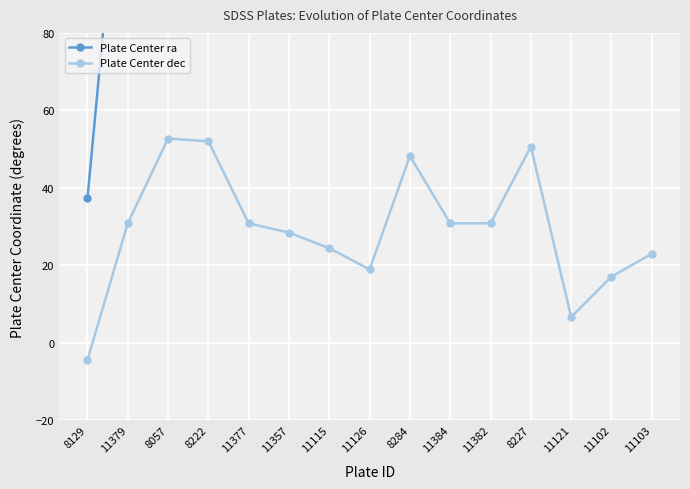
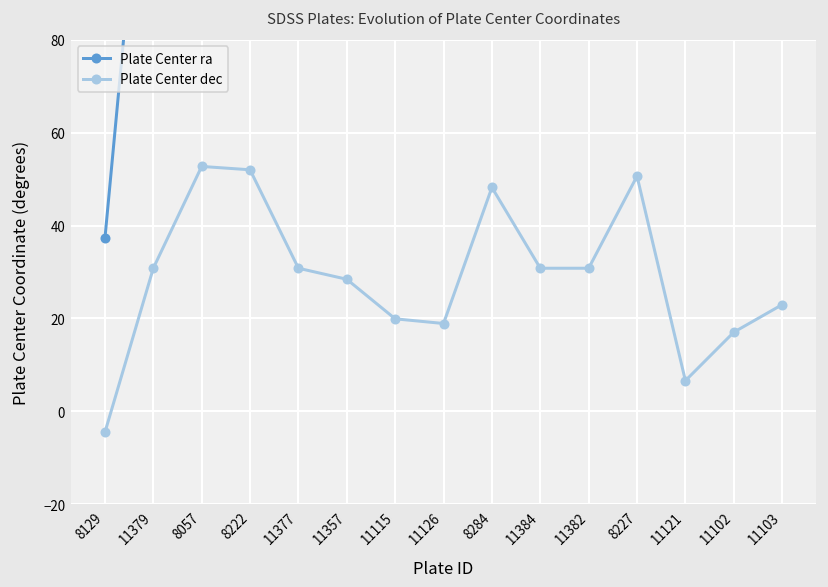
  {
    "Plate Center ra": {
      "8129": 37
    },
    "Plate Center dec": {
      "8129": -5,
      "11379": 31,
      "8057": 53,
      "8222": 52,
      "11377": 31,
      "11357": 28,
-     "11115": 24,
+     "11115": 20,
      "11126": 19,
      "8284": 48,
      "11384": 31,
      "11382": 31,
      "8227": 51,
      "11121": 7,
      "11102": 17,
      "11103": 23
    }
  }
